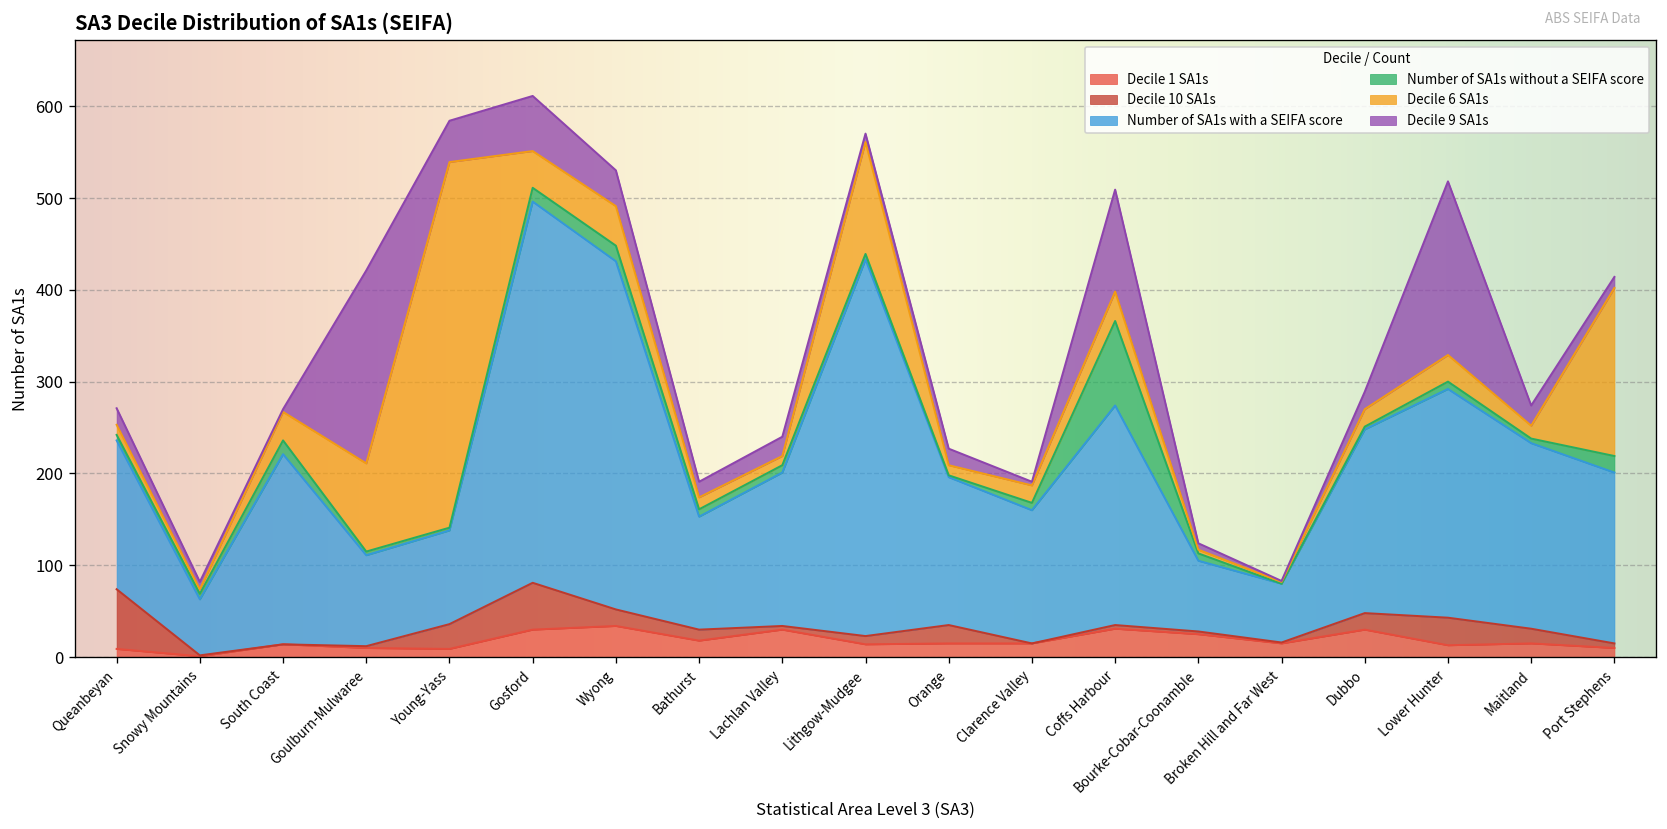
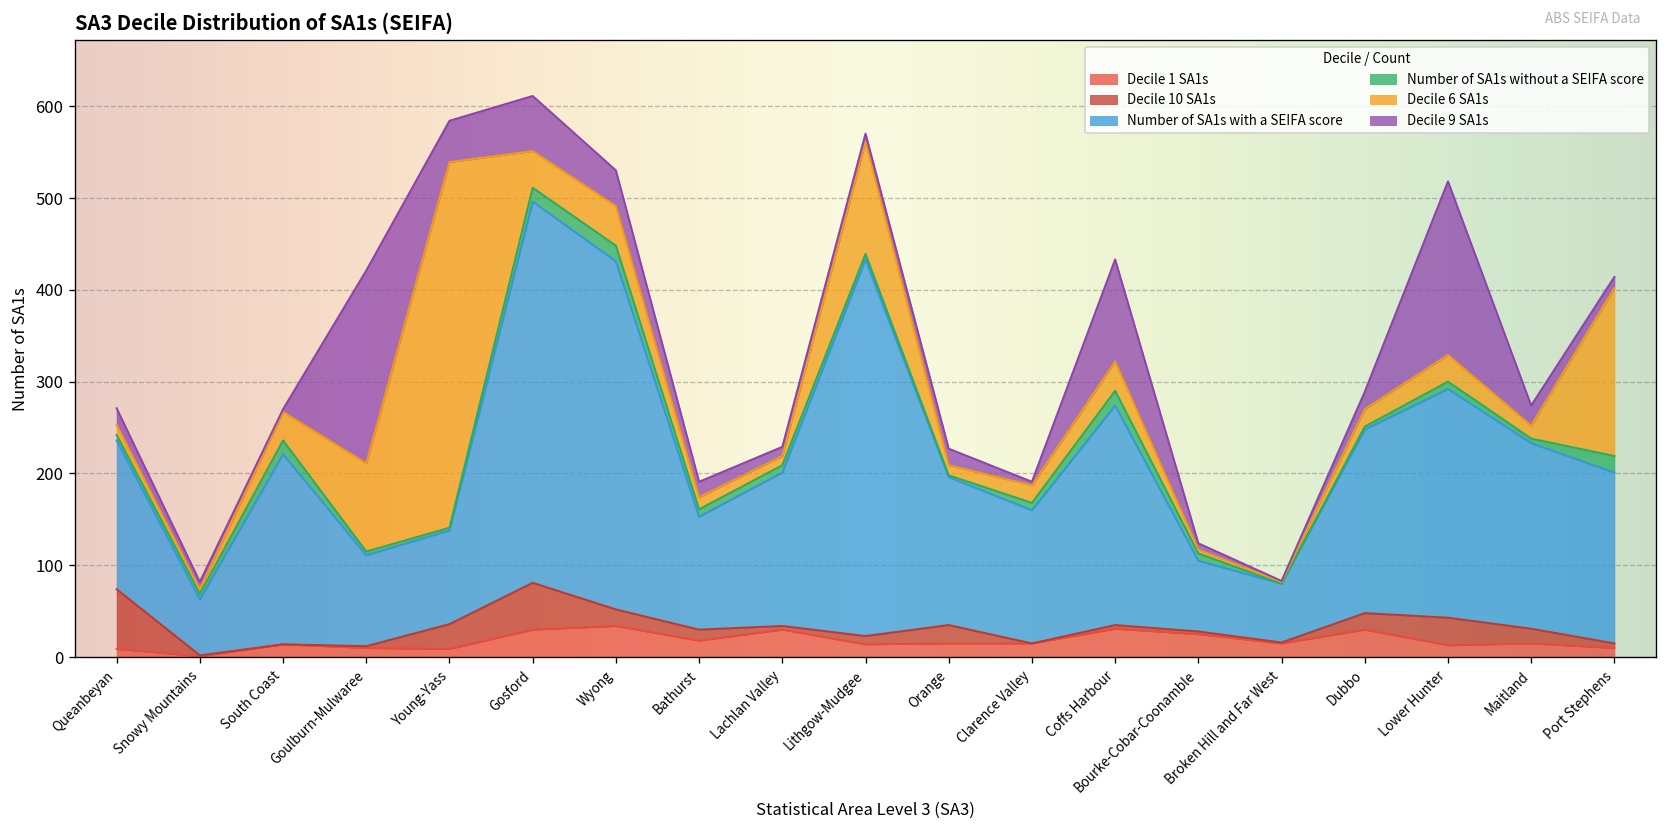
  {
    "Number of SA1s with a SEIFA score": {
      "Queanbeyan": 160,
      "Snowy Mountains": 60,
      "South Coast": 210,
      "Goulburn-Mulwaree": 100,
      "Gosford": 420,
      "Wyong": 380,
      "Bathurst": 120,
      "Lachlan Valley": 170,
      "Lithgow-Mudgee": 410,
      "Clarence Valley": 150,
      "Coffs Harbour": 240,
      "Bourke-Cobar-Coonamble": 80,
      "Lower Hunter": 250,
      "Maitland": 200,
      "Port Stephens": 190
    },
    "Number of SA1s without a SEIFA score": {
      "Queanbeyan": 10,
      "Snowy Mountains": 10,
      "South Coast": 20,
      "Goulburn-Mulwaree": 0,
      "Gosford": 20,
      "Wyong": 20,
      "Bathurst": 10,
      "Lachlan Valley": 10,
      "Lithgow-Mudgee": 10,
      "Clarence Valley": 10,
-     "Coffs Harbour": 90,
+     "Coffs Harbour": 20,
      "Bourke-Cobar-Coonamble": 10,
      "Lower Hunter": 10,
      "Maitland": 10,
      "Port Stephens": 20
    },
    "Decile 6 SA1s": {
      "Queanbeyan": 10,
      "Snowy Mountains": 10,
      "Goulburn-Mulwaree": 100,
      "Young-Yass": 400,
      "Gosford": 40,
      "Wyong": 40,
      "Bathurst": 10,
      "Lachlan Valley": 10,
      "Lithgow-Mudgee": 120,
      "Orange": 10,
      "Clarence Valley": 20,
      "Coffs Harbour": 30,
      "Bourke-Cobar-Coonamble": 0,
      "Dubbo": 20,
      "Lower Hunter": 30,
      "Maitland": 10,
      "Port Stephens": 180
    },
    "Decile 9 SA1s": {
      "Queanbeyan": 20,
      "Snowy Mountains": 10,
      "Goulburn-Mulwaree": 210,
      "Young-Yass": 50,
      "Gosford": 60,
      "Wyong": 40,
      "Bathurst": 20,
-     "Lachlan Valley": 20,
+     "Lachlan Valley": 10,
      "Lithgow-Mudgee": 10,
      "Orange": 20,
      "Clarence Valley": 0,
      "Coffs Harbour": 110,
      "Bourke-Cobar-Coonamble": 10,
      "Dubbo": 20,
      "Lower Hunter": 190,
      "Maitland": 20,
      "Port Stephens": 10
    }
  }
